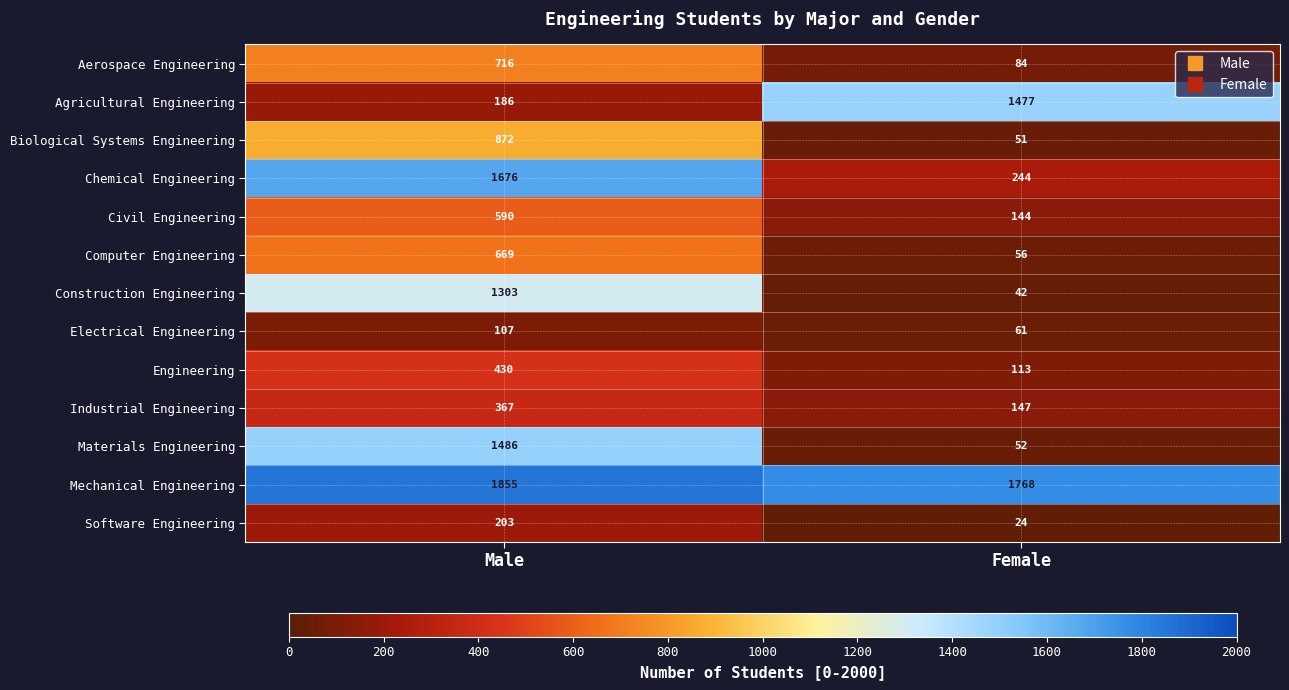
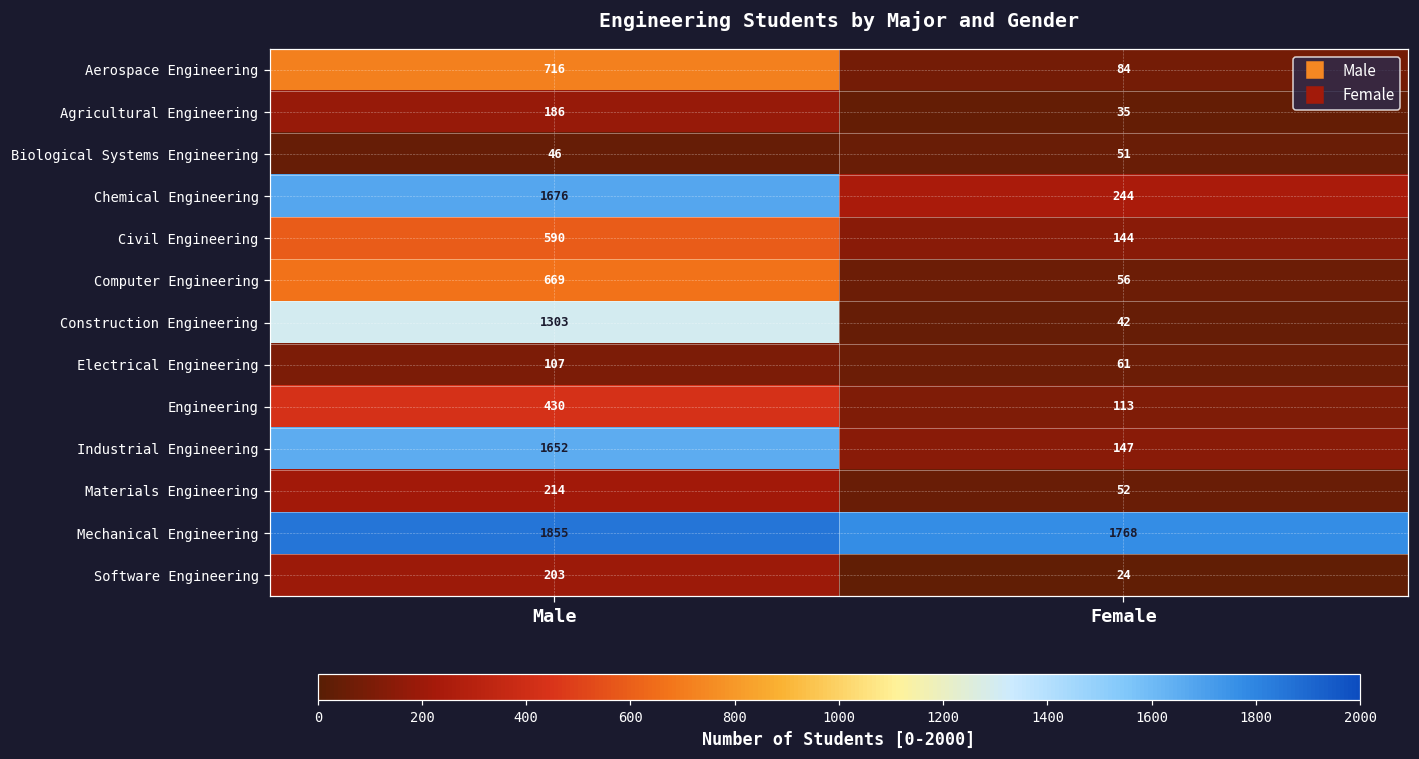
  {
    "Aerospace Engineering": {
      "Male": 716,
      "Female": 84
    },
    "Agricultural Engineering": {
      "Male": 186,
-     "Female": 1477
+     "Female": 35
    },
    "Biological Systems Engineering": {
-     "Male": 872,
+     "Male": 46,
      "Female": 51
    },
    "Chemical Engineering": {
      "Male": 1676,
      "Female": 244
    },
    "Civil Engineering": {
      "Male": 590,
      "Female": 144
    },
    "Computer Engineering": {
      "Male": 669,
      "Female": 56
    },
    "Construction Engineering": {
      "Male": 1303,
      "Female": 42
    },
    "Electrical Engineering": {
      "Male": 107,
      "Female": 61
    },
    "Engineering": {
      "Male": 430,
      "Female": 113
    },
    "Industrial Engineering": {
-     "Male": 367,
+     "Male": 1652,
      "Female": 147
    },
    "Materials Engineering": {
-     "Male": 1486,
+     "Male": 214,
      "Female": 52
    },
    "Mechanical Engineering": {
      "Male": 1855,
      "Female": 1768
    },
    "Software Engineering": {
      "Male": 203,
      "Female": 24
    }
  }
